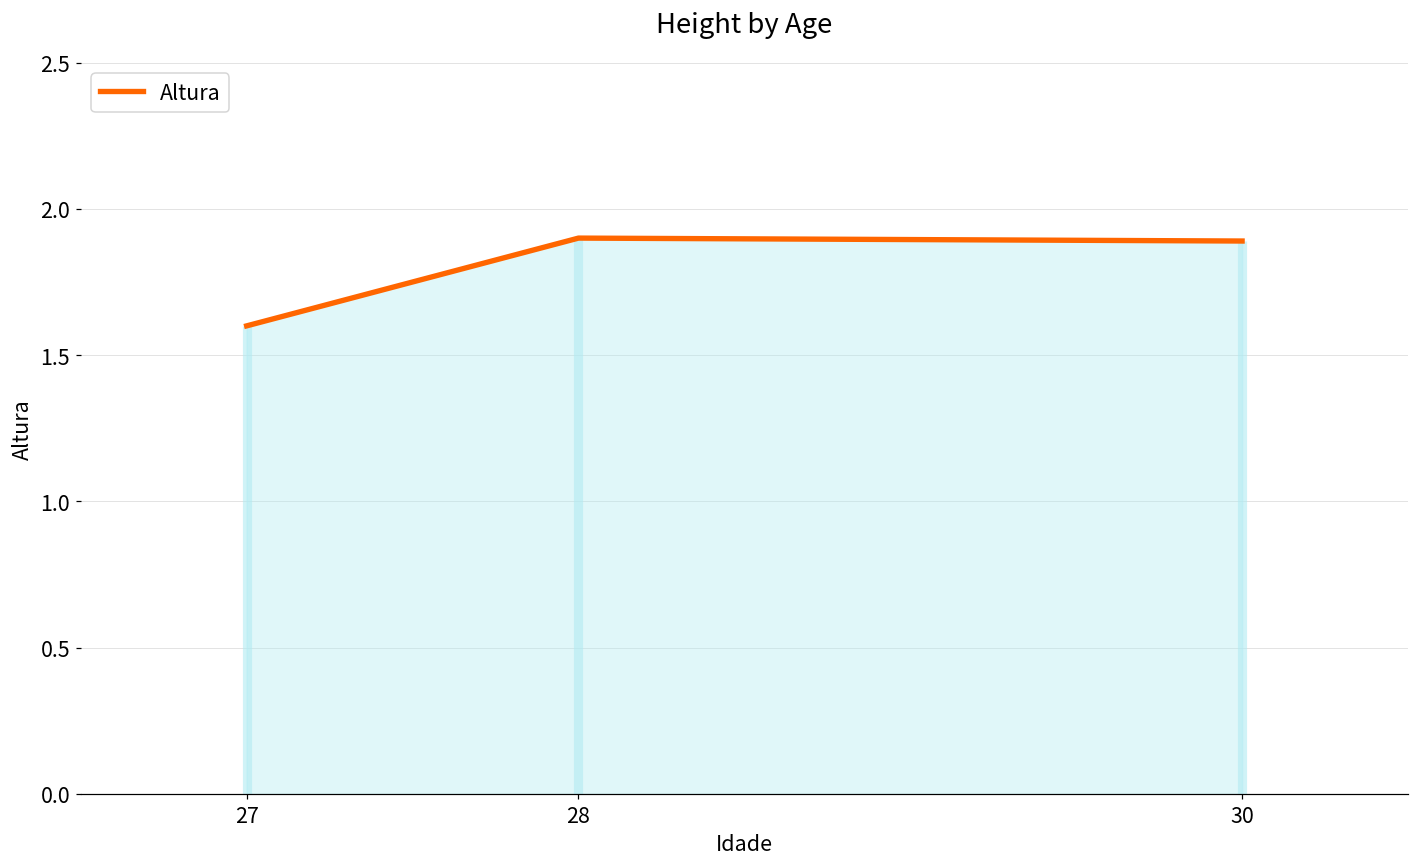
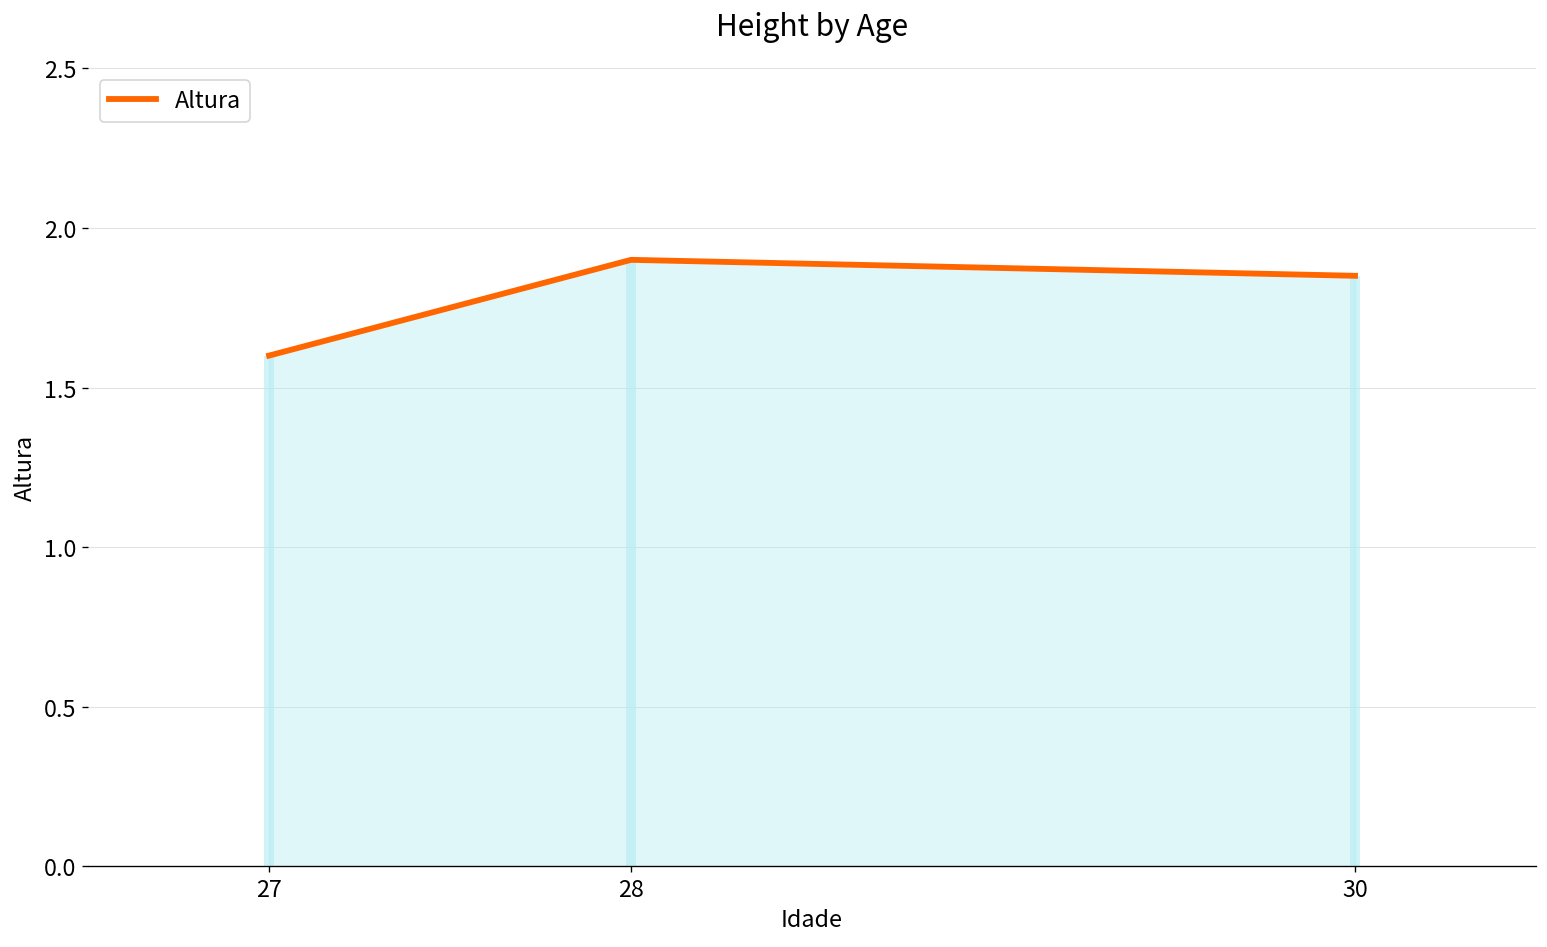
  {
    "27": 1.60,
    "28": 1.90,
-   "30": 1.89
+   "30": 1.85
  }
